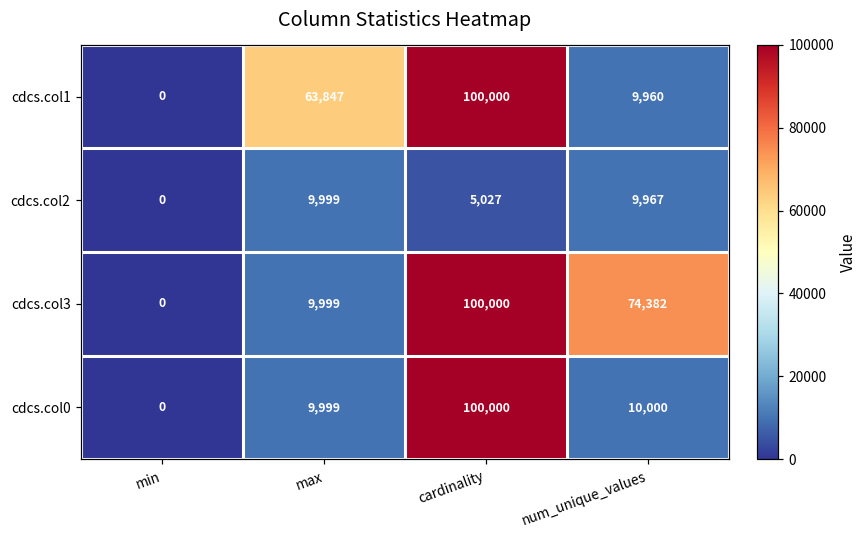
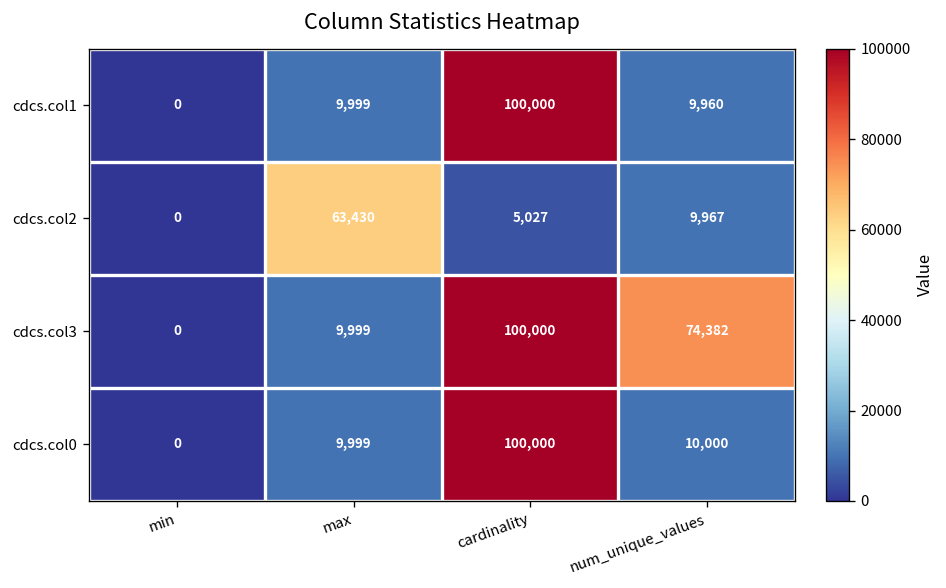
  {
    "cdcs.col1": {
      "min": "0",
-     "max": "63,847",
+     "max": "9,999",
      "cardinality": "100,000",
      "num_unique_values": "9,960"
    },
    "cdcs.col2": {
      "min": "0",
-     "max": "9,999",
+     "max": "63,430",
      "cardinality": "5,027",
      "num_unique_values": "9,967"
    },
    "cdcs.col3": {
      "min": "0",
      "max": "9,999",
      "cardinality": "100,000",
      "num_unique_values": "74,382"
    },
    "cdcs.col0": {
      "min": "0",
      "max": "9,999",
      "cardinality": "100,000",
      "num_unique_values": "10,000"
    }
  }
